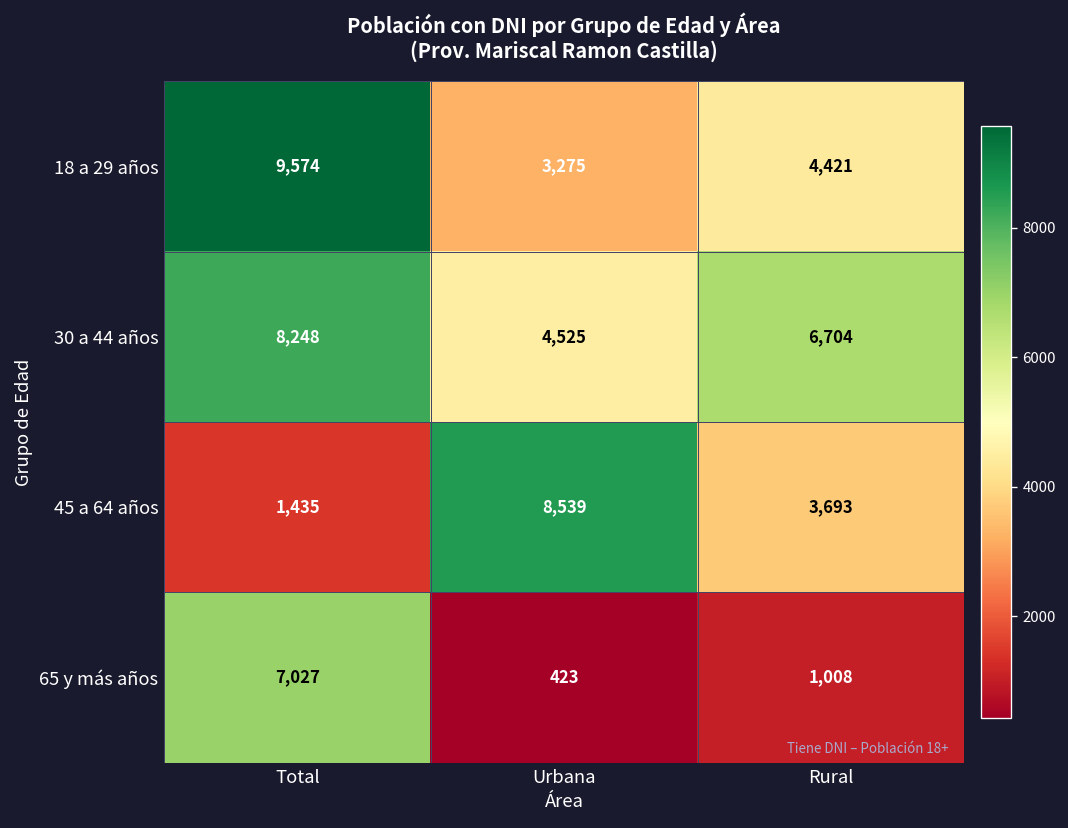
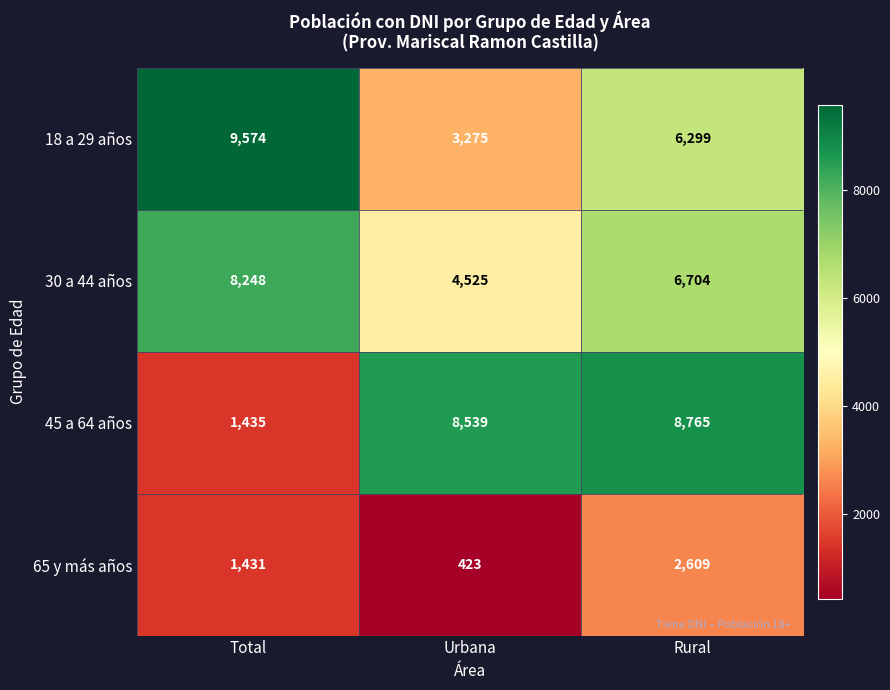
  {
    "18 a 29 años": {
      "Total": "9,574",
      "Urbana": "3,275",
-     "Rural": "4,421"
+     "Rural": "6,299"
    },
    "30 a 44 años": {
      "Total": "8,248",
      "Urbana": "4,525",
      "Rural": "6,704"
    },
    "45 a 64 años": {
      "Total": "1,435",
      "Urbana": "8,539",
-     "Rural": "3,693"
+     "Rural": "8,765"
    },
    "65 y más años": {
-     "Total": "7,027",
+     "Total": "1,431",
      "Urbana": "423",
-     "Rural": "1,008"
+     "Rural": "2,609"
    }
  }
